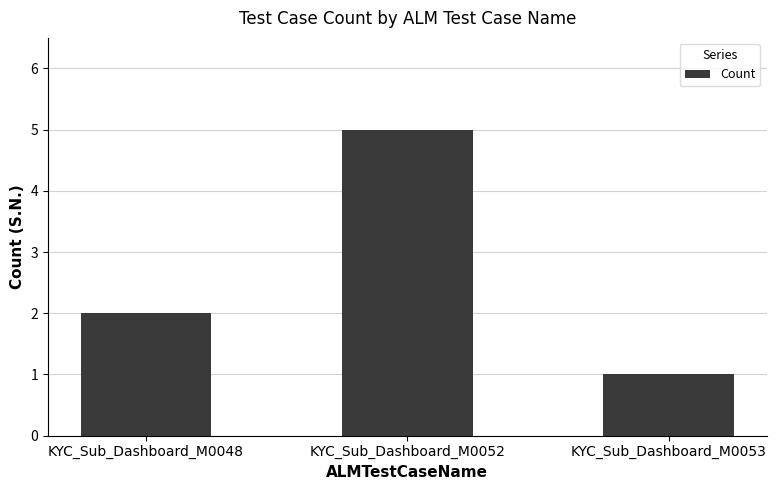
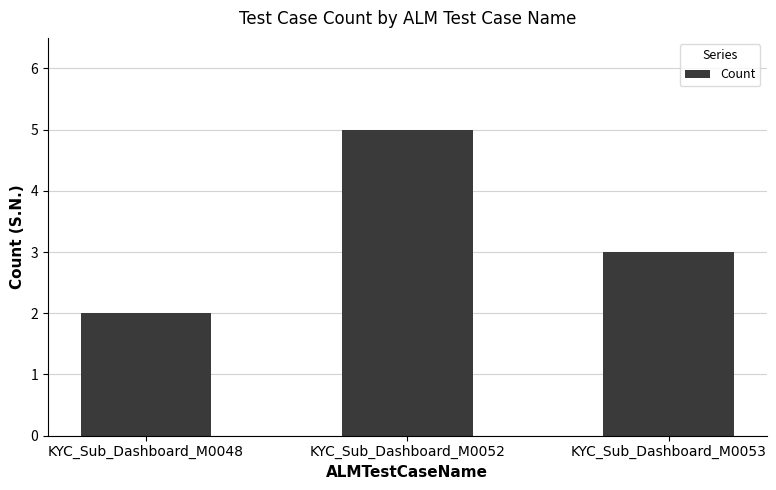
  {
    "KYC_Sub_Dashboard_M0048": 2,
    "KYC_Sub_Dashboard_M0052": 5,
-   "KYC_Sub_Dashboard_M0053": 1
+   "KYC_Sub_Dashboard_M0053": 3
  }
